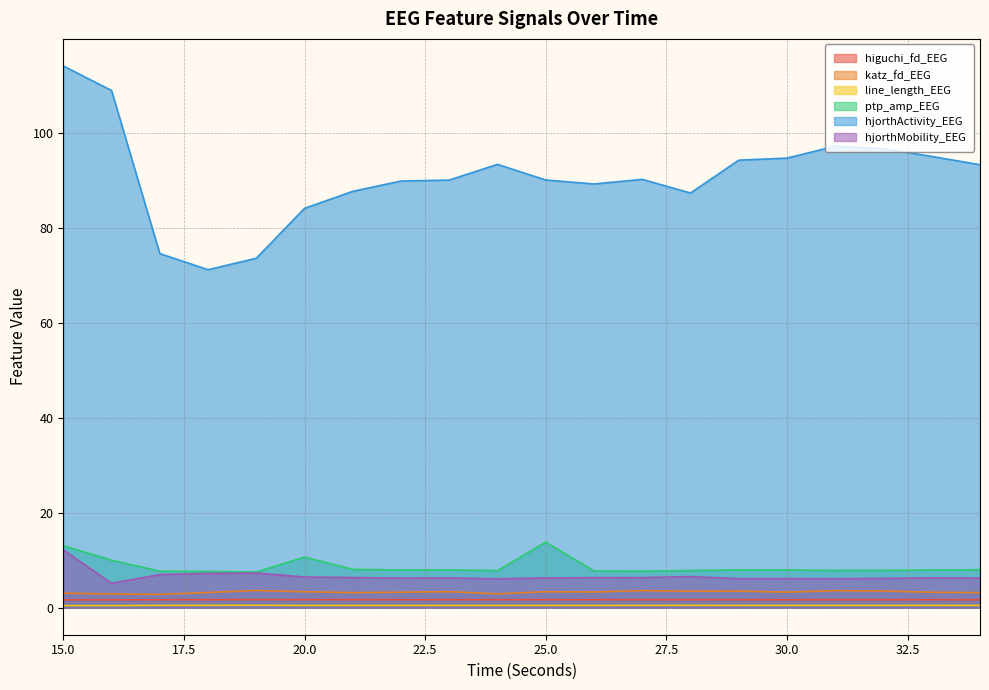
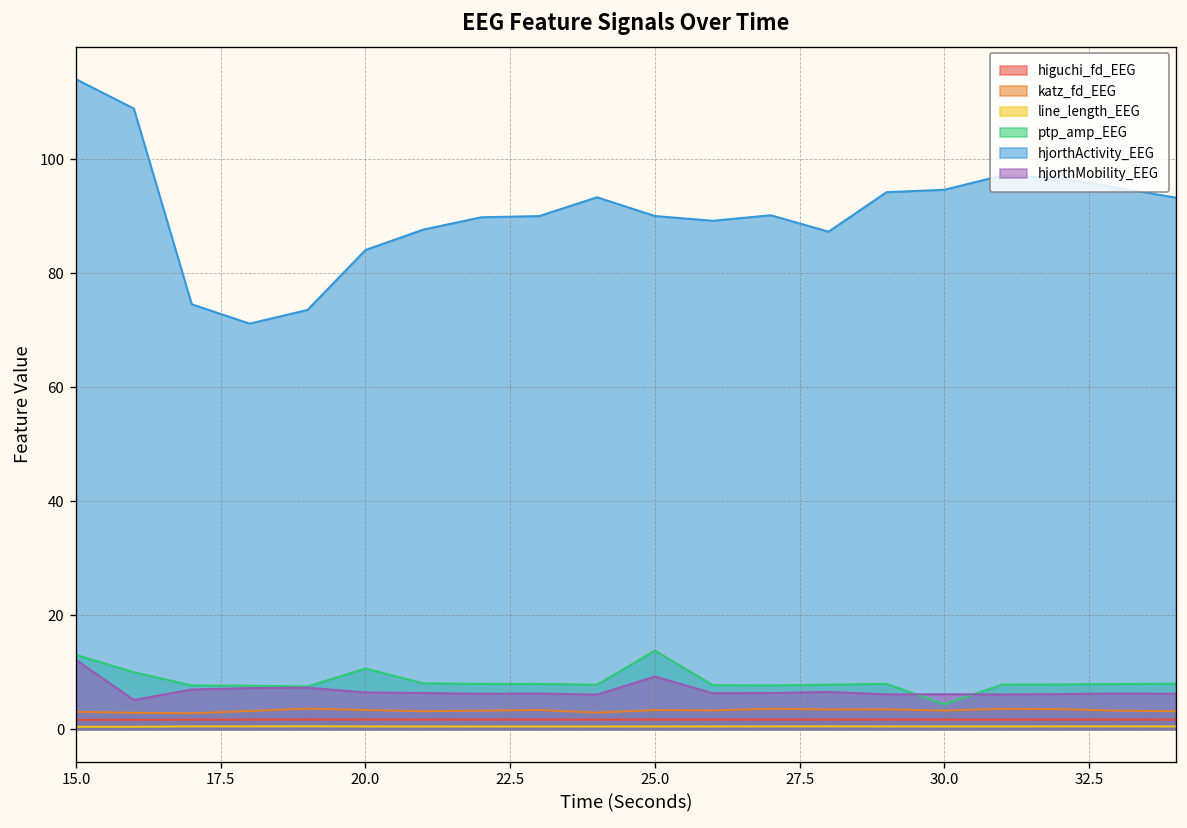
  {
    "line_length_EEG": {
      "15.0": 0,
      "20.0": 0,
      "25.0": 0,
      "30.0": 0
    },
    "ptp_amp_EEG": {
      "15.0": 13,
      "20.0": 11,
      "25.0": 14,
-     "30.0": 8
+     "30.0": 4
    },
    "hjorthActivity_EEG": {
      "15.0": 114,
      "20.0": 84,
      "25.0": 90,
      "30.0": 95
    },
    "hjorthMobility_EEG": {
      "15.0": 12,
      "20.0": 6,
-     "25.0": 6,
+     "25.0": 9,
      "30.0": 6
    }
  }
